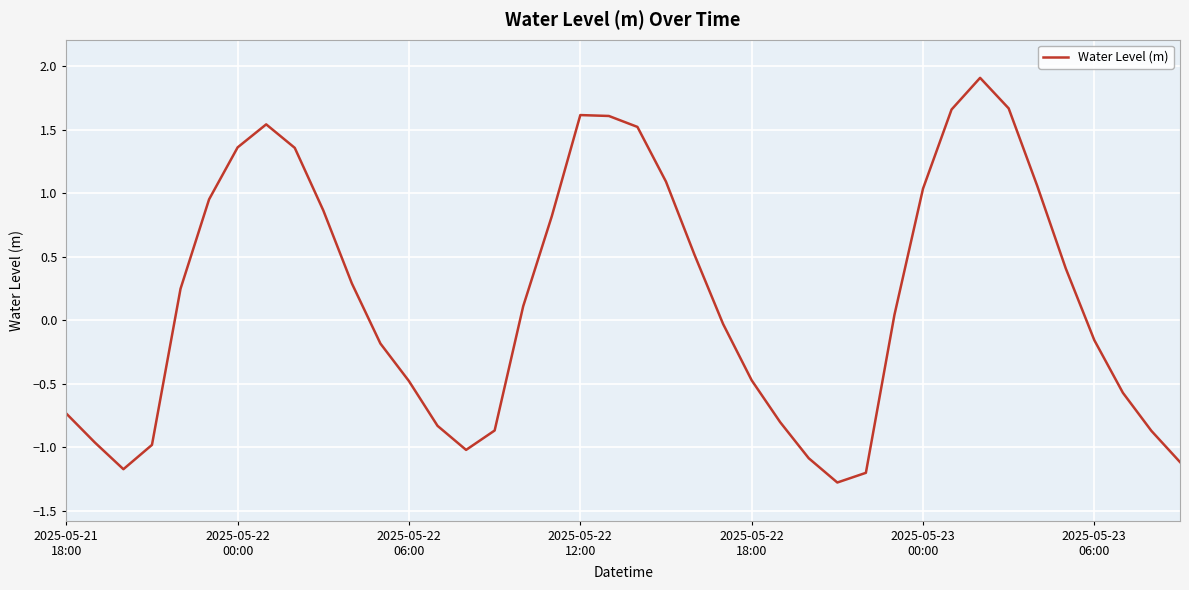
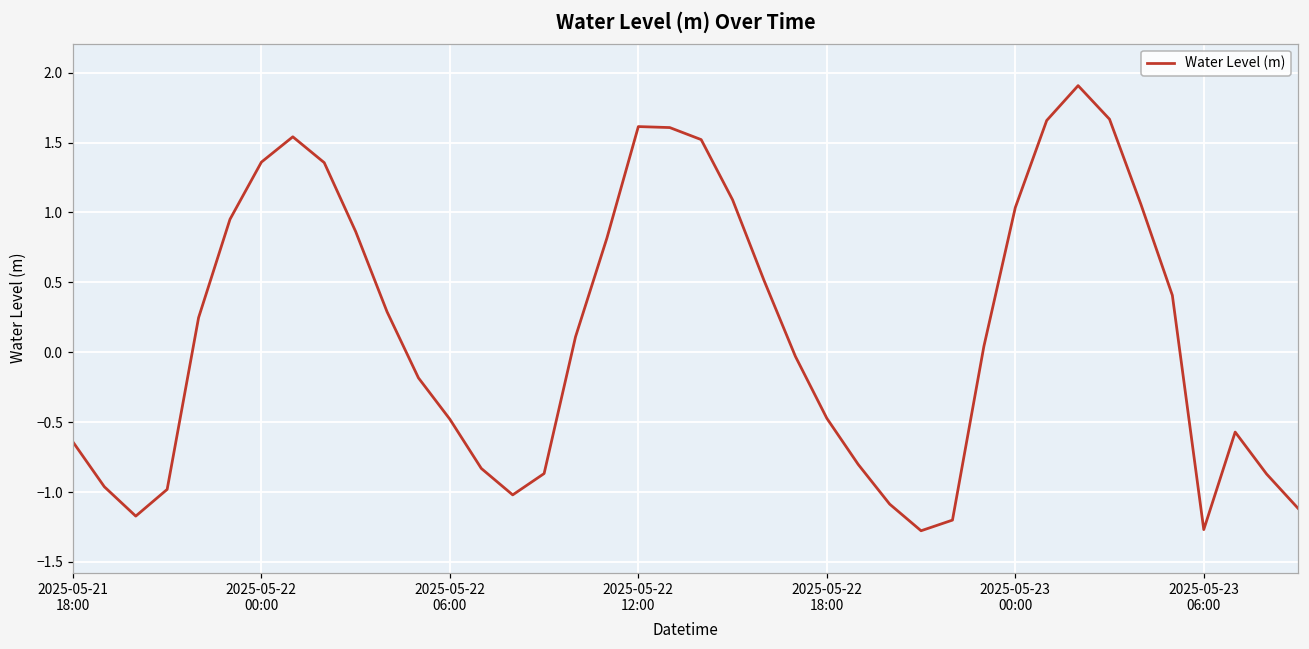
  {
-   "2025-05-21 18:00": -0.73,
+   "2025-05-21 18:00": -0.64,
    "2025-05-22 00:00": 1.36,
    "2025-05-22 06:00": -0.48,
    "2025-05-22 12:00": 1.61,
    "2025-05-22 18:00": -0.47,
    "2025-05-23 00:00": 1.03,
-   "2025-05-23 06:00": -0.16
+   "2025-05-23 06:00": -1.27
  }
